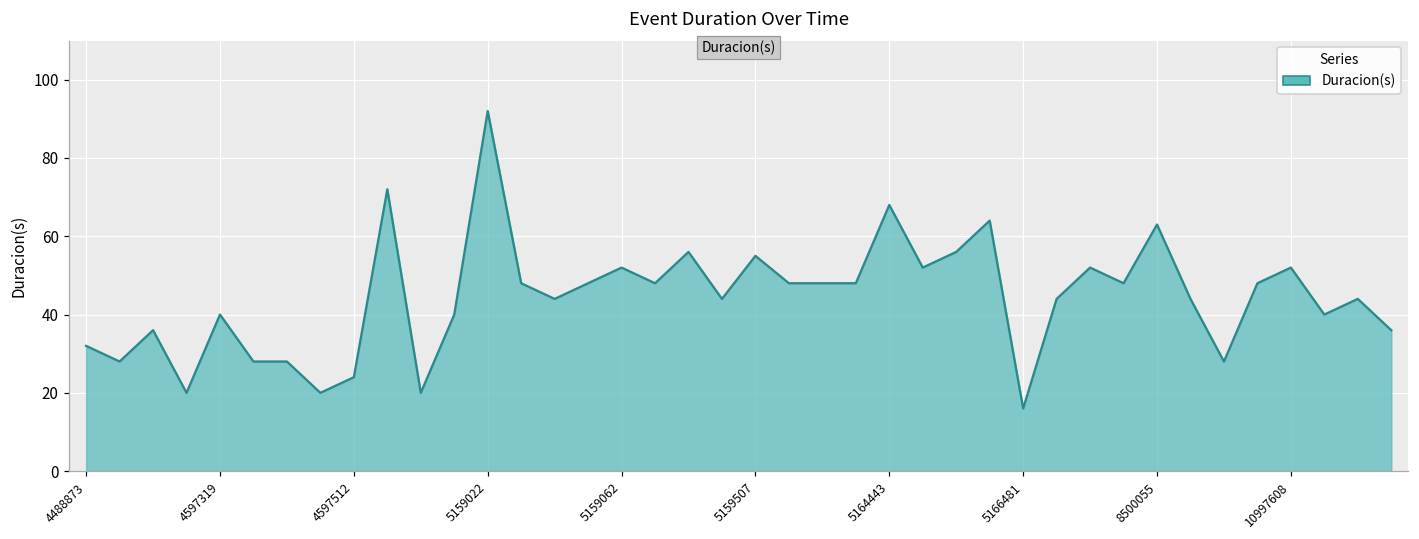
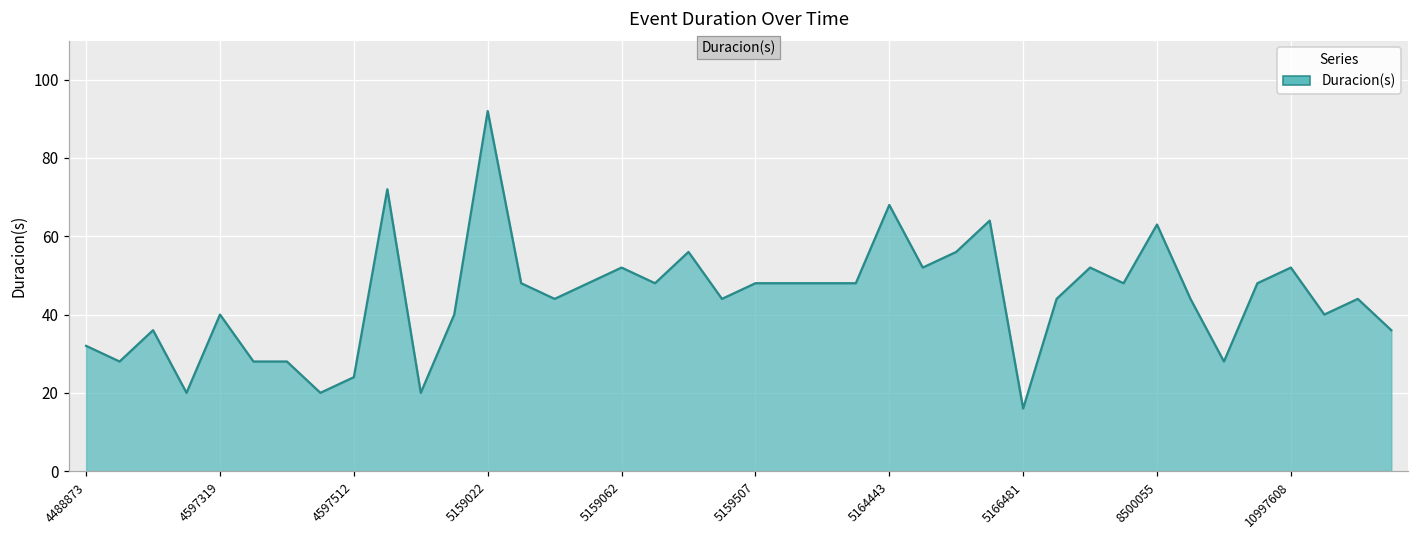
  {
    "4488873": 32,
    "4597319": 40,
    "4597512": 24,
    "5159022": 92,
    "5159062": 52,
-   "5159507": 55,
+   "5159507": 48,
    "5164443": 68,
    "5166481": 16,
    "8500055": 63,
    "10997608": 52
  }
